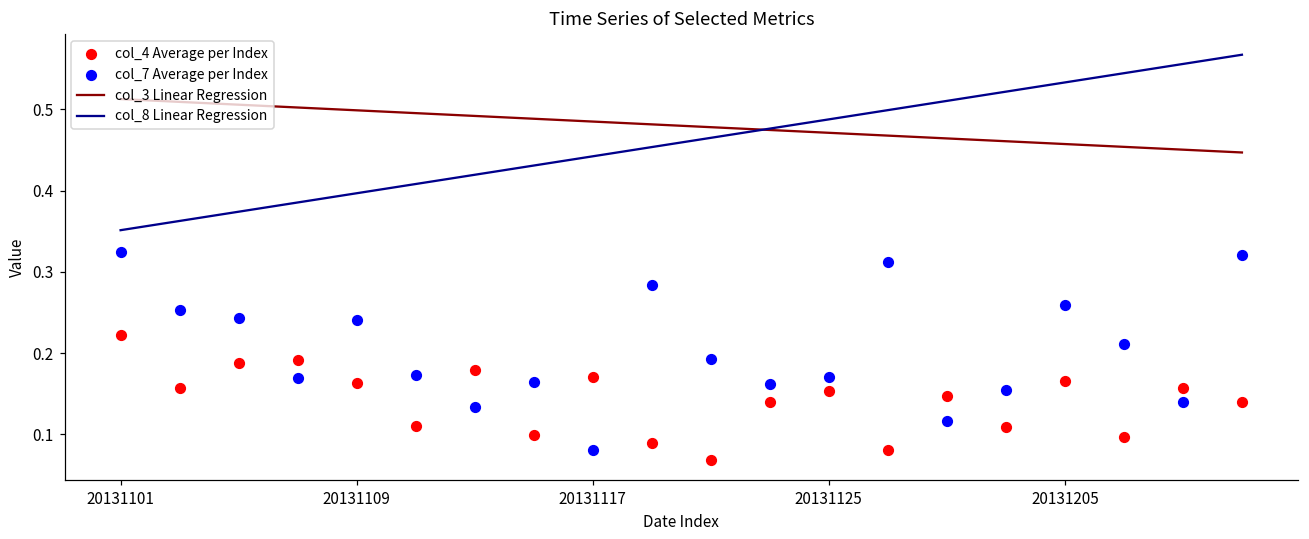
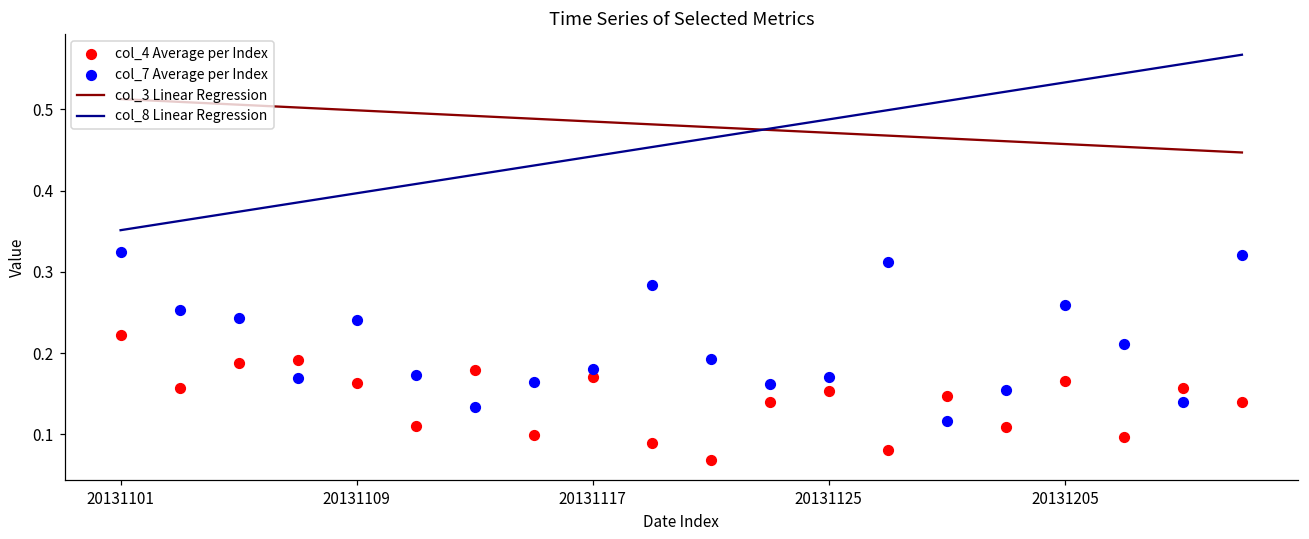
  {
    "col_3 Linear Regression": {
      "20131109": 0.50,
      "20131117": 0.48,
      "20131125": 0.47,
      "20131205": 0.46
    },
    "col_8 Linear Regression": {
      "20131101": 0.35,
      "20131109": 0.40,
      "20131117": 0.44,
      "20131125": 0.49,
      "20131205": 0.53
    },
    "col_7 Average per Index": {
-     "20131117": 0.08
+     "20131117": 0.18
    }
  }
